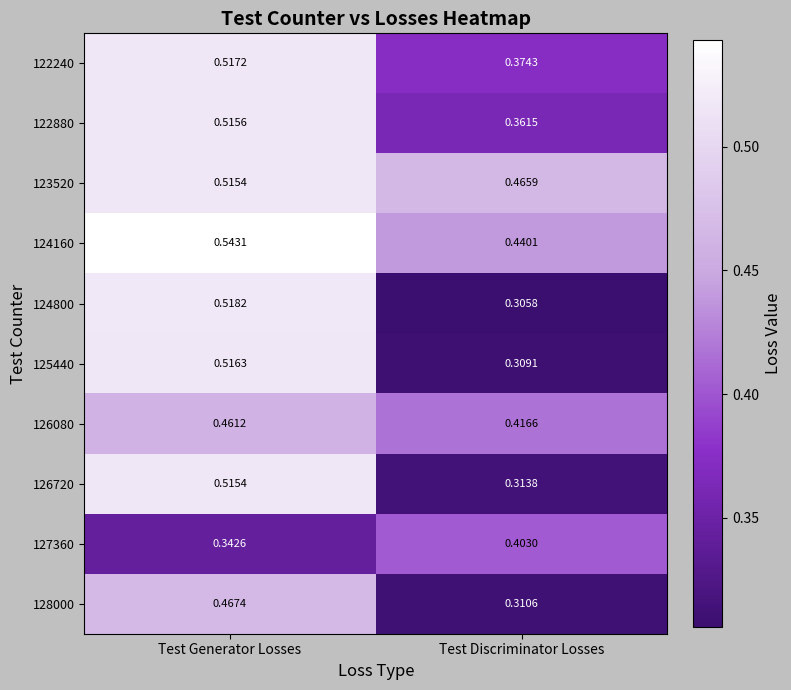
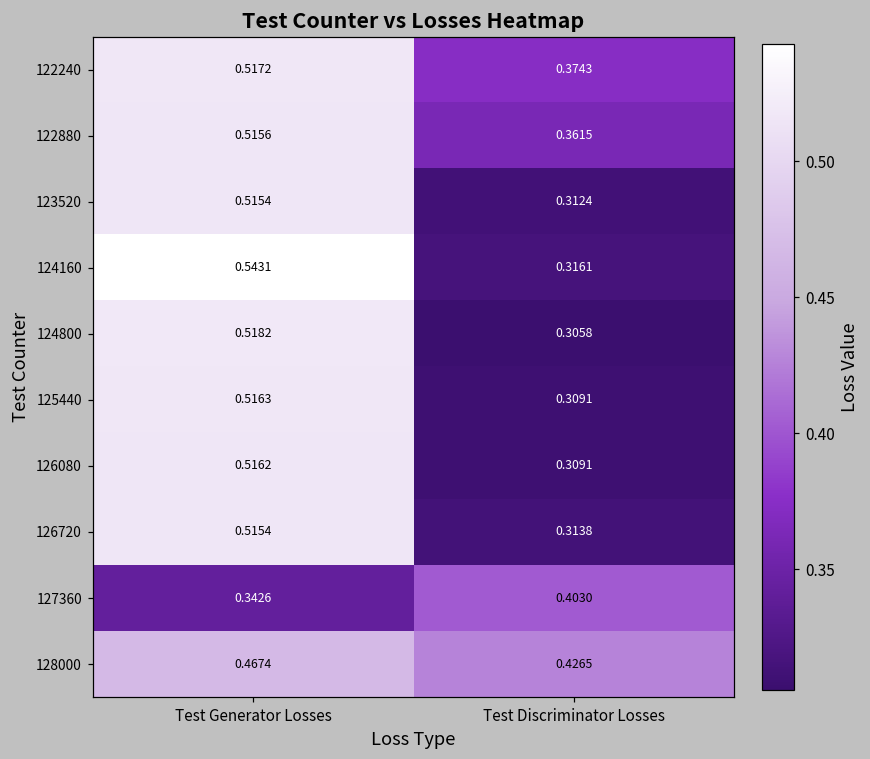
  {
    "122240": {
      "Test Generator Losses": 0.5172,
      "Test Discriminator Losses": 0.3743
    },
    "122880": {
      "Test Generator Losses": 0.5156,
      "Test Discriminator Losses": 0.3615
    },
    "123520": {
      "Test Generator Losses": 0.5154,
-     "Test Discriminator Losses": 0.4659
+     "Test Discriminator Losses": 0.3124
    },
    "124160": {
      "Test Generator Losses": 0.5431,
-     "Test Discriminator Losses": 0.4401
+     "Test Discriminator Losses": 0.3161
    },
    "124800": {
      "Test Generator Losses": 0.5182,
      "Test Discriminator Losses": 0.3058
    },
    "125440": {
      "Test Generator Losses": 0.5163,
      "Test Discriminator Losses": 0.3091
    },
    "126080": {
-     "Test Generator Losses": 0.4612,
-     "Test Discriminator Losses": 0.4166
+     "Test Generator Losses": 0.5162,
+     "Test Discriminator Losses": 0.3091
    },
    "126720": {
      "Test Generator Losses": 0.5154,
      "Test Discriminator Losses": 0.3138
    },
    "127360": {
      "Test Generator Losses": 0.3426,
      "Test Discriminator Losses": 0.4030
    },
    "128000": {
      "Test Generator Losses": 0.4674,
-     "Test Discriminator Losses": 0.3106
+     "Test Discriminator Losses": 0.4265
    }
  }
